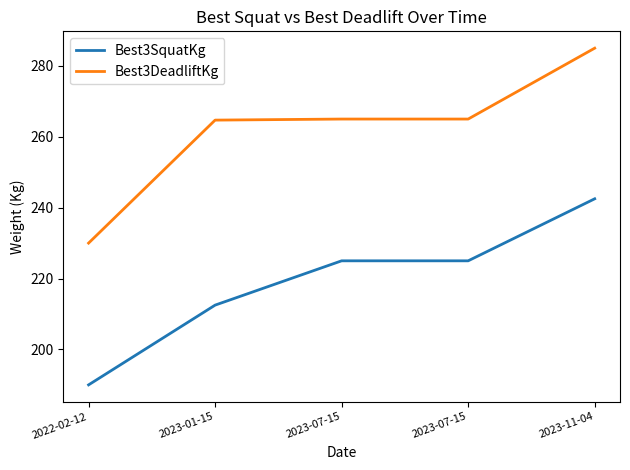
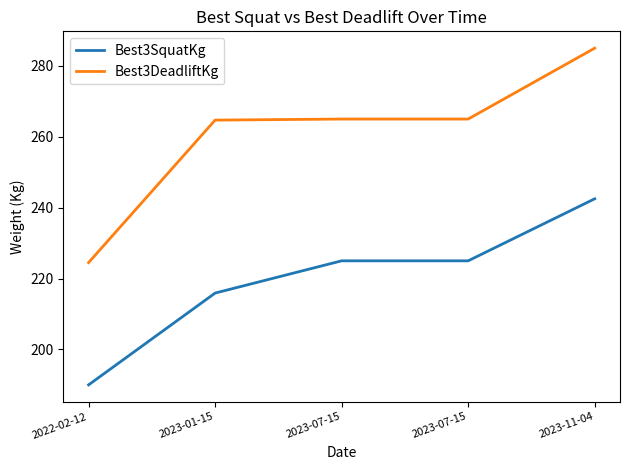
  {
    "Best3SquatKg": {
      "2022-02-12": 190,
-     "2023-01-15": 213,
+     "2023-01-15": 216,
      "2023-11-04": 243
    },
    "Best3DeadliftKg": {
-     "2022-02-12": 230,
+     "2022-02-12": 225,
      "2023-01-15": 265,
      "2023-11-04": 285
    }
  }
